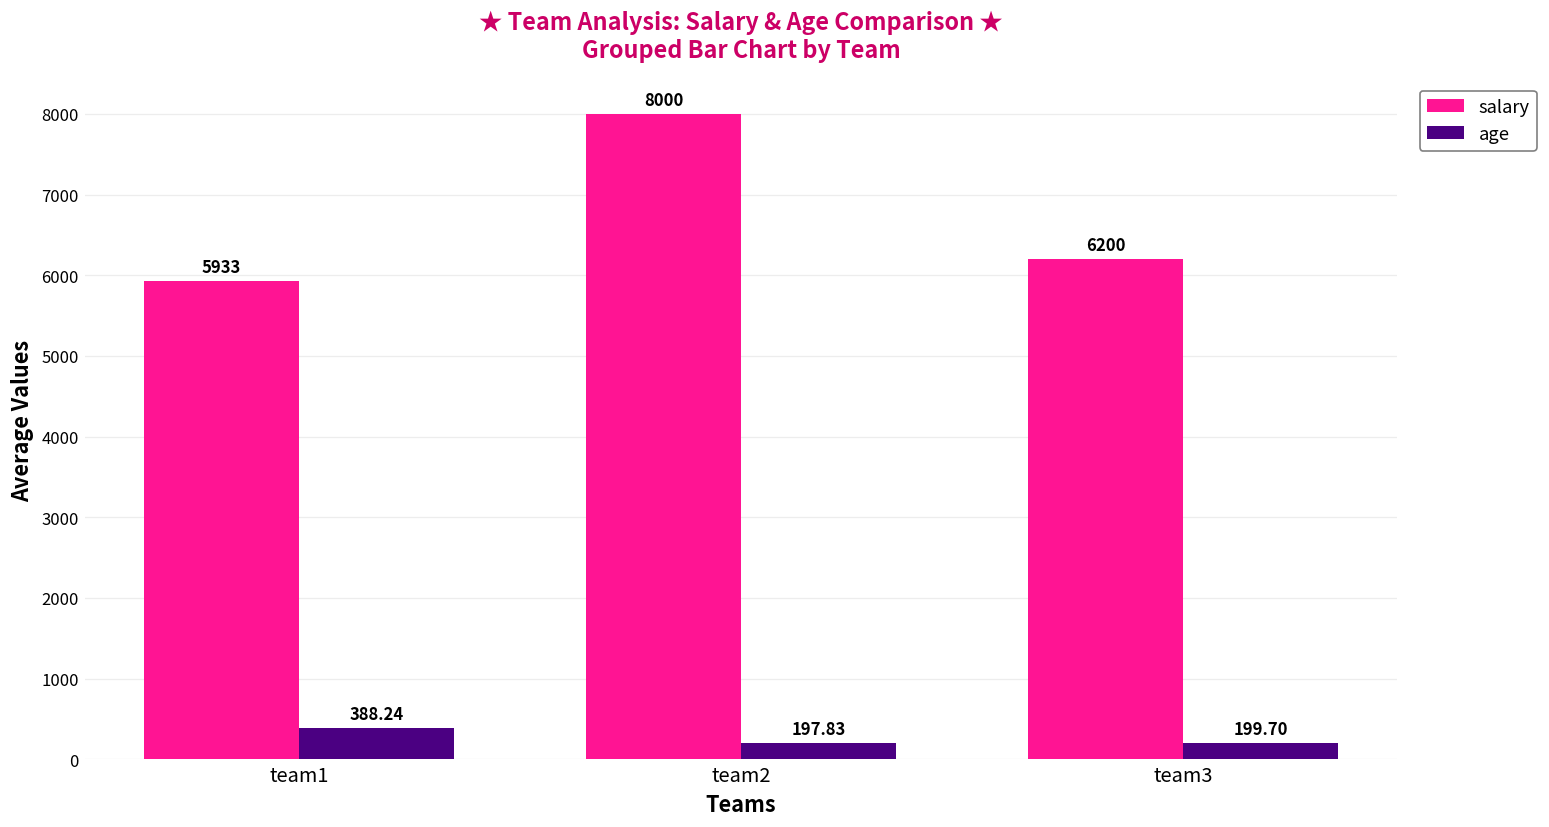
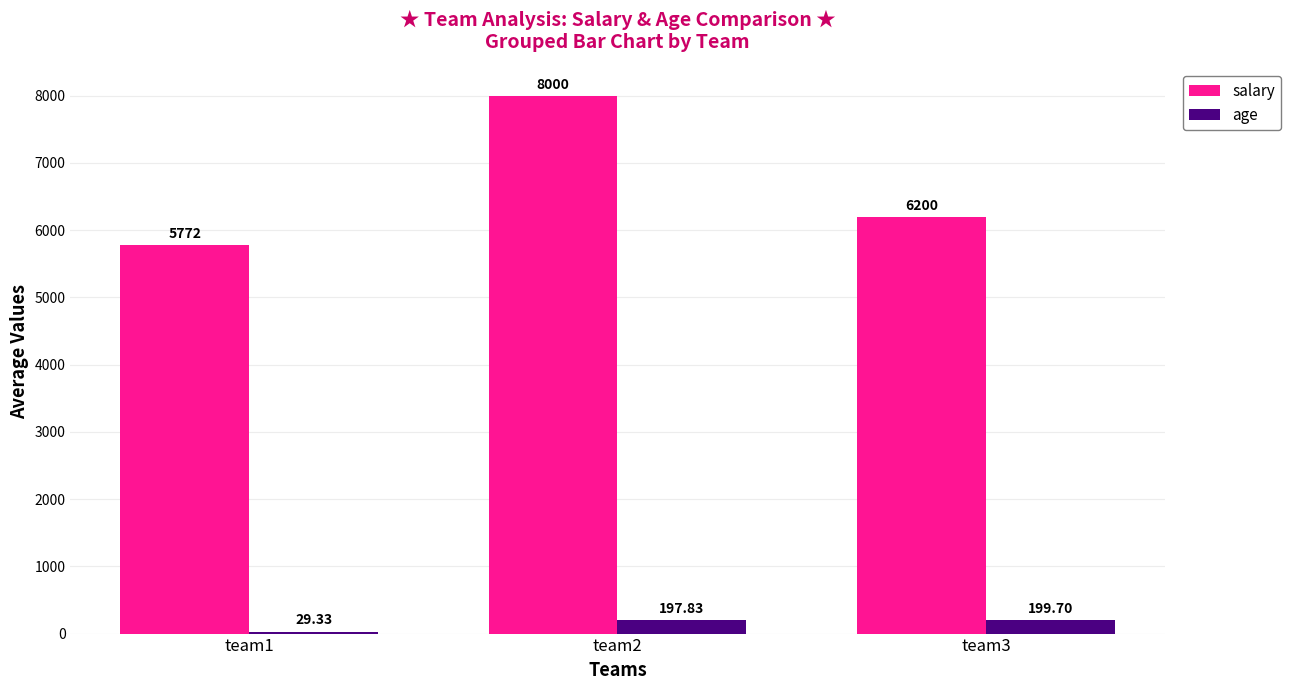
  {
    "salary": {
-     "team1": 5933,
+     "team1": 5772,
      "team2": 8000,
      "team3": 6200
    },
    "age": {
-     "team1": 388.24,
+     "team1": 29.33,
      "team2": 197.83,
      "team3": 199.70
    }
  }
